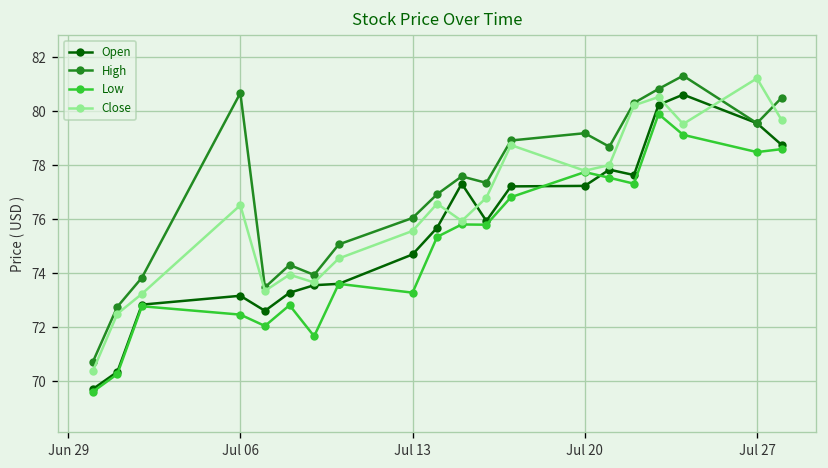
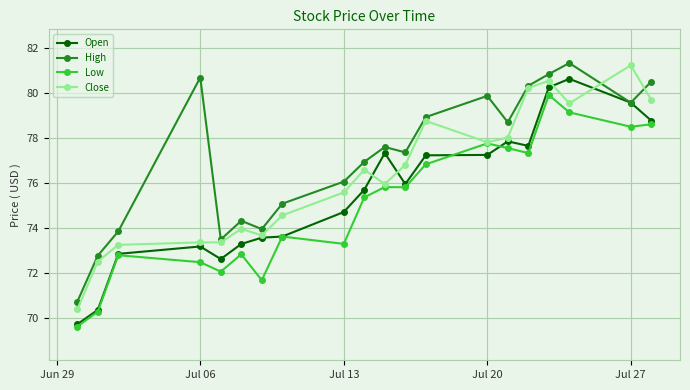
  {
    "Open": {
      "Jul 06": 73.2,
      "Jul 13": 74.7,
      "Jul 20": 77.2
    },
    "High": {
      "Jul 06": 80.7,
      "Jul 13": 76.0,
-     "Jul 20": 79.2
+     "Jul 20": 79.9
    },
    "Low": {
      "Jul 06": 72.5,
      "Jul 13": 73.3,
      "Jul 27": 78.5
    },
    "Close": {
-     "Jul 06": 76.5,
+     "Jul 06": 73.3,
      "Jul 13": 75.6,
      "Jul 27": 81.2
    }
  }
